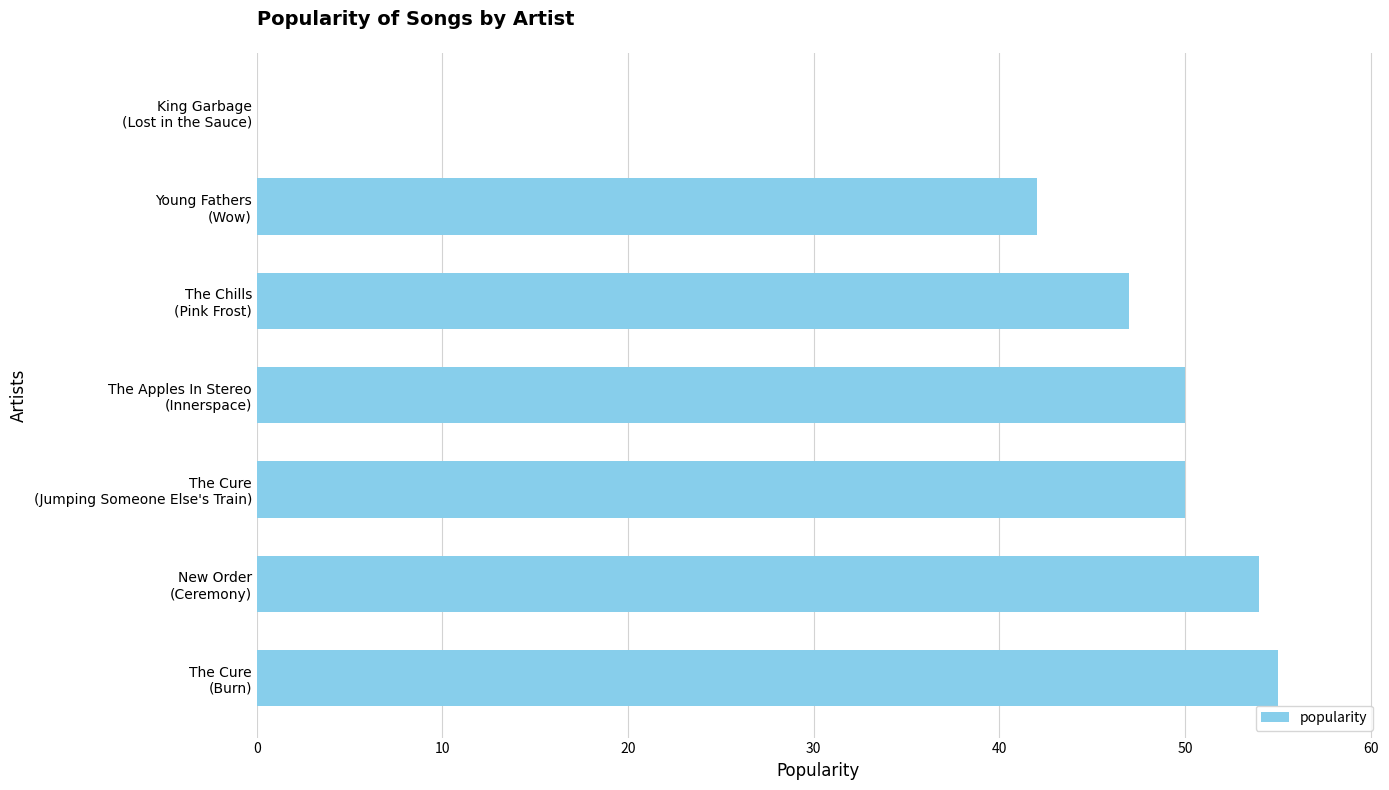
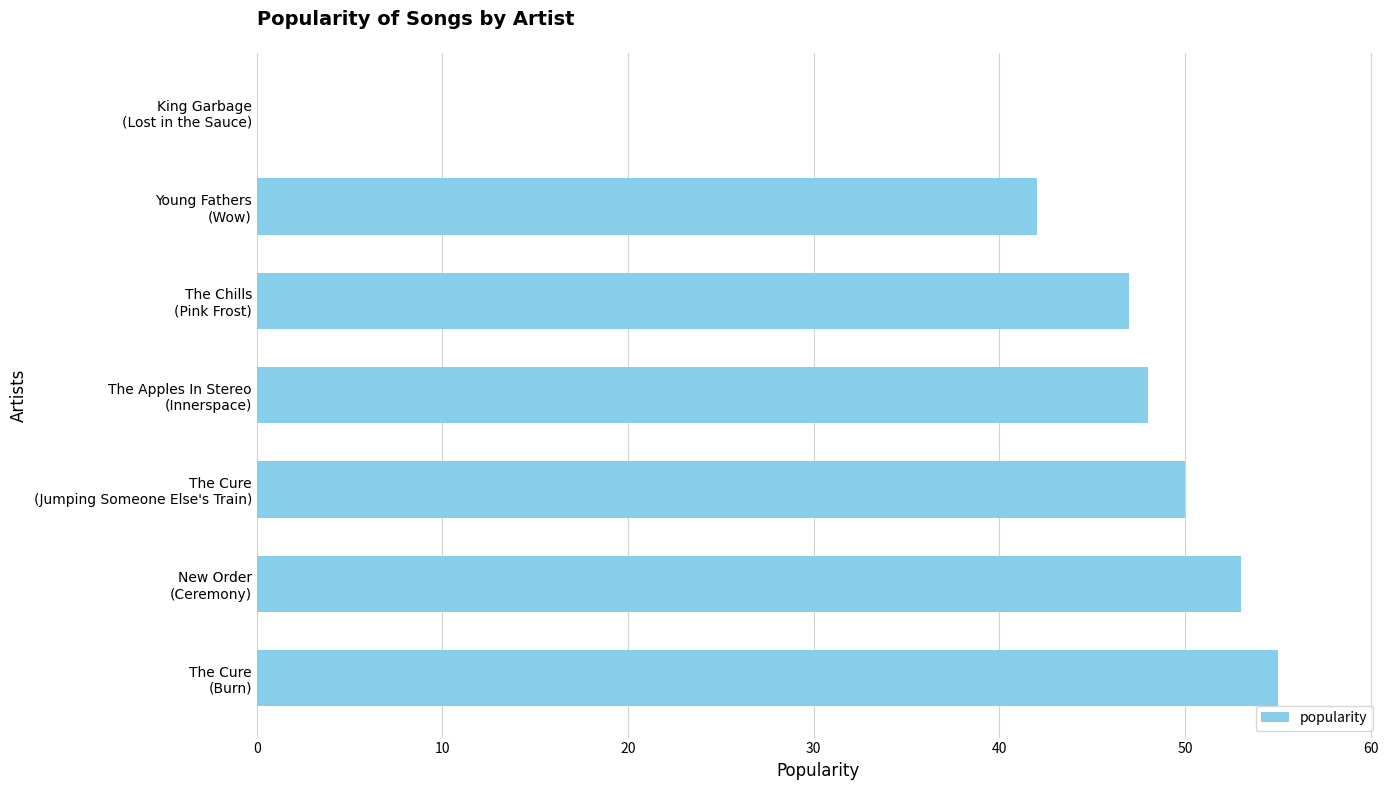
  {
    "King Garbage (Lost in the Sauce)": 0,
    "Young Fathers (Wow)": 42,
    "The Chills (Pink Frost)": 47,
-   "The Apples In Stereo (Innerspace)": 50,
+   "The Apples In Stereo (Innerspace)": 48,
    "The Cure (Jumping Someone Else's Train)": 50,
-   "New Order (Ceremony)": 54,
+   "New Order (Ceremony)": 53,
    "The Cure (Burn)": 55
  }
